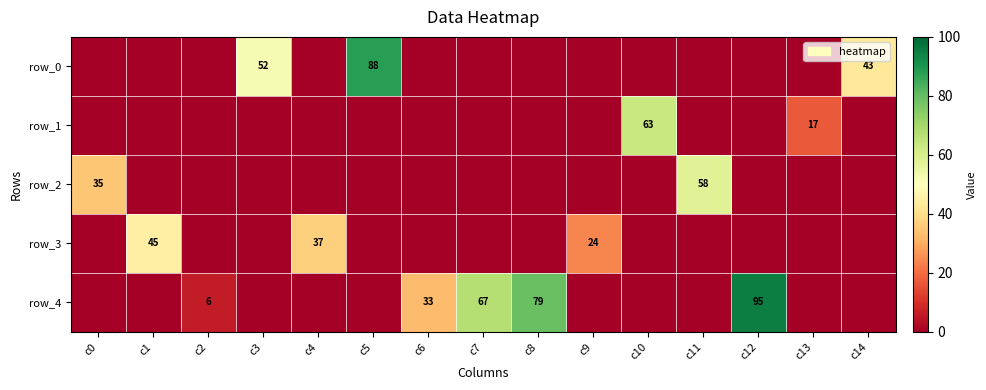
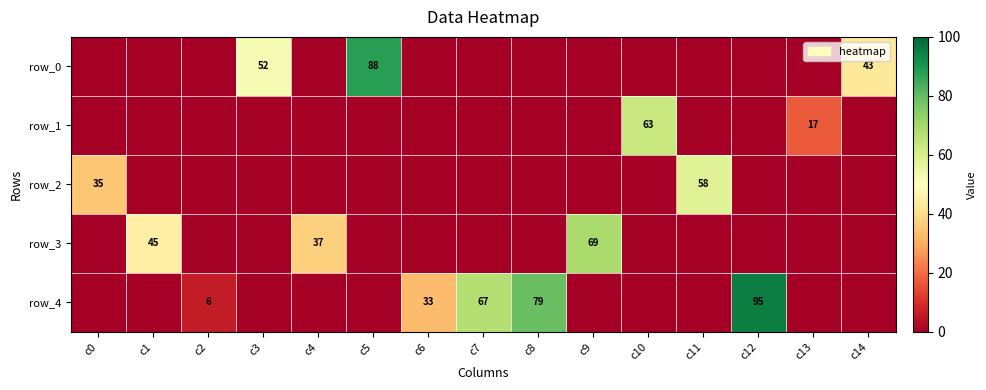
  {
    "row_0": {
      "c3": 52,
      "c5": 88,
      "c14": 43
    },
    "row_1": {
      "c10": 63,
      "c13": 17
    },
    "row_2": {
      "c0": 35,
      "c11": 58
    },
    "row_3": {
      "c1": 45,
      "c4": 37,
-     "c9": 24
+     "c9": 69
    },
    "row_4": {
      "c2": 6,
      "c6": 33,
      "c7": 67,
      "c8": 79,
      "c12": 95
    }
  }
